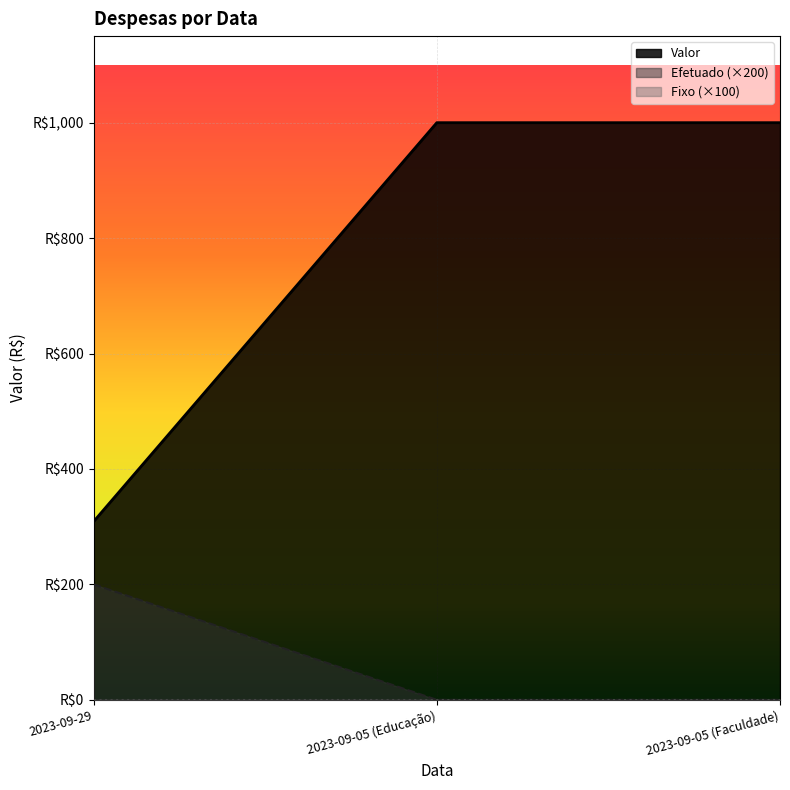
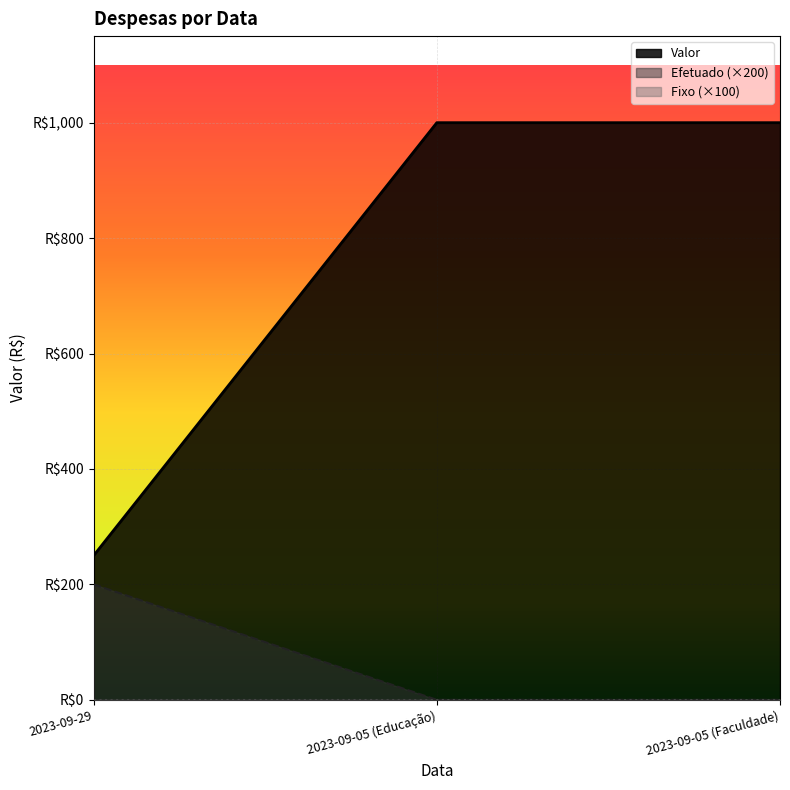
  {
    "Valor": {
-     "2023-09-29": "R$310",
+     "2023-09-29": "R$250",
      "2023-09-05 (Educação)": "R$1,000",
      "2023-09-05 (Faculdade)": "R$1,000"
    },
    "Efetuado (×200)": {
      "2023-09-29": "R$200"
    },
    "Fixo (×100)": {
      "2023-09-29": "R$0"
    }
  }
